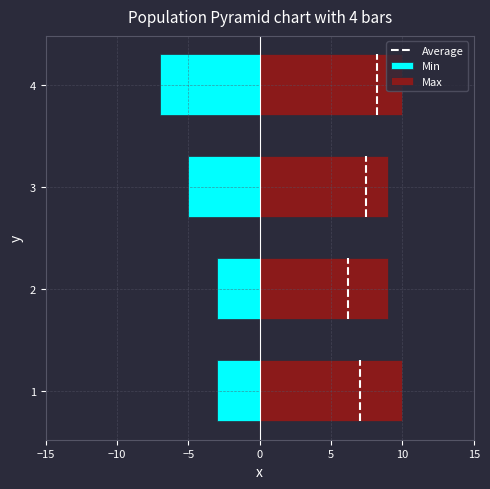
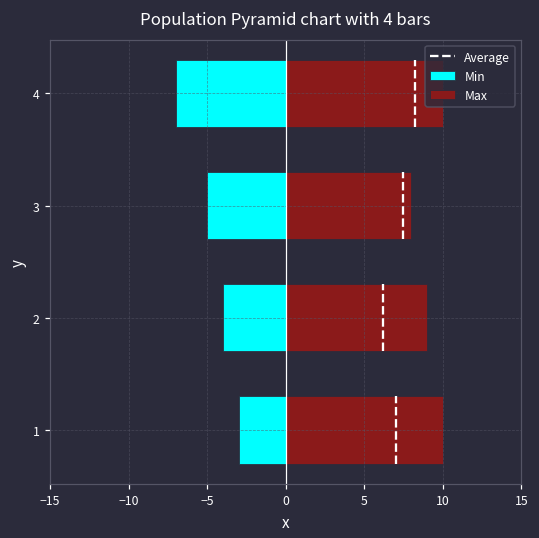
  {
    "Min": {
      "4": -7.0,
      "3": -5.0,
-     "2": -3.0,
+     "2": -4.0,
      "1": -3.0
    },
    "Max": {
-     "3": 9,
+     "3": 8,
      "2": 9,
      "1": 10
    }
  }
